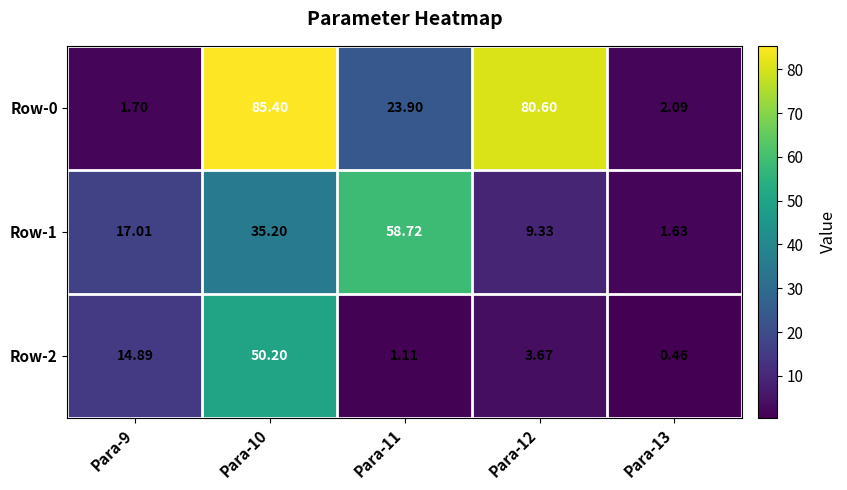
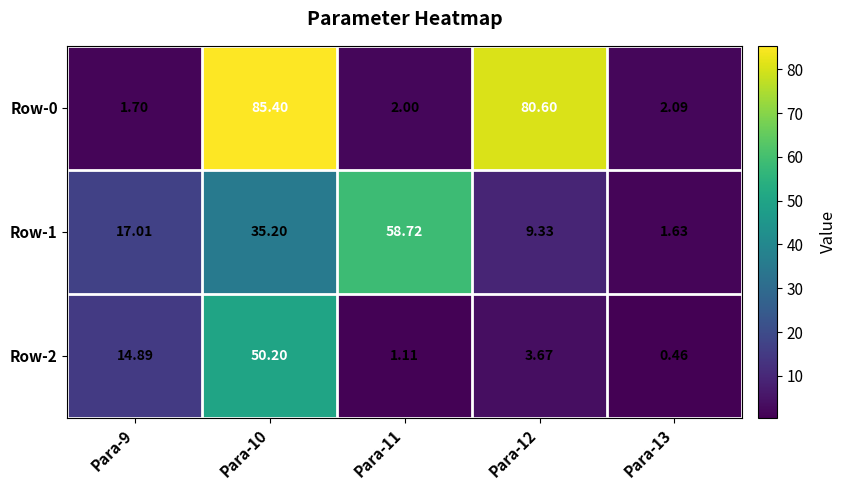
  {
    "Row-0": {
      "Para-9": 1.70,
      "Para-10": 85.40,
-     "Para-11": 23.90,
+     "Para-11": 2.00,
      "Para-12": 80.60,
      "Para-13": 2.09
    },
    "Row-1": {
      "Para-9": 17.01,
      "Para-10": 35.20,
      "Para-11": 58.72,
      "Para-12": 9.33,
      "Para-13": 1.63
    },
    "Row-2": {
      "Para-9": 14.89,
      "Para-10": 50.20,
      "Para-11": 1.11,
      "Para-12": 3.67,
      "Para-13": 0.46
    }
  }
